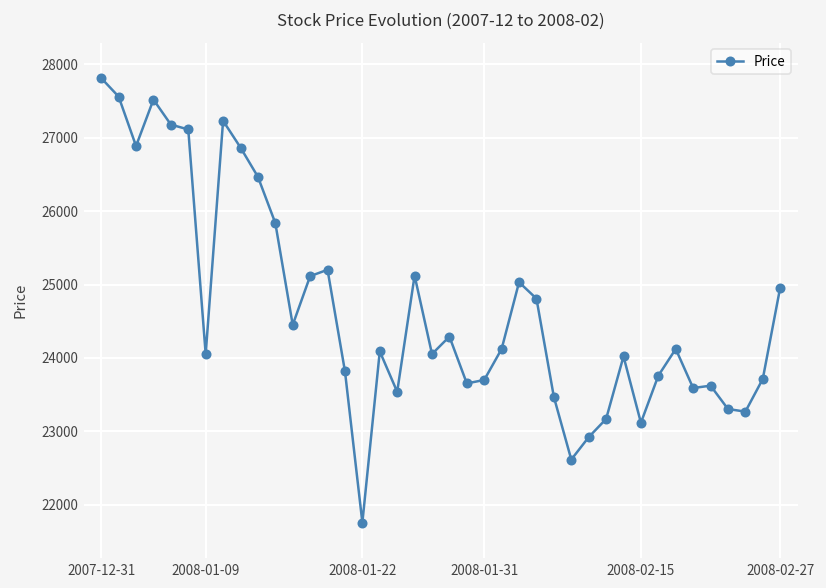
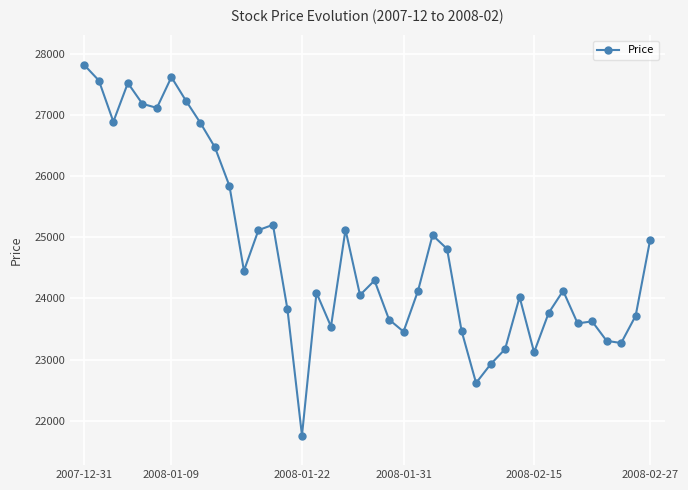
  {
    "2007-12-31": 27800,
-   "2008-01-09": 24100,
+   "2008-01-09": 27600,
    "2008-01-22": 21800,
-   "2008-01-31": 23700,
+   "2008-01-31": 23500,
    "2008-02-15": 23100,
    "2008-02-27": 25000
  }
